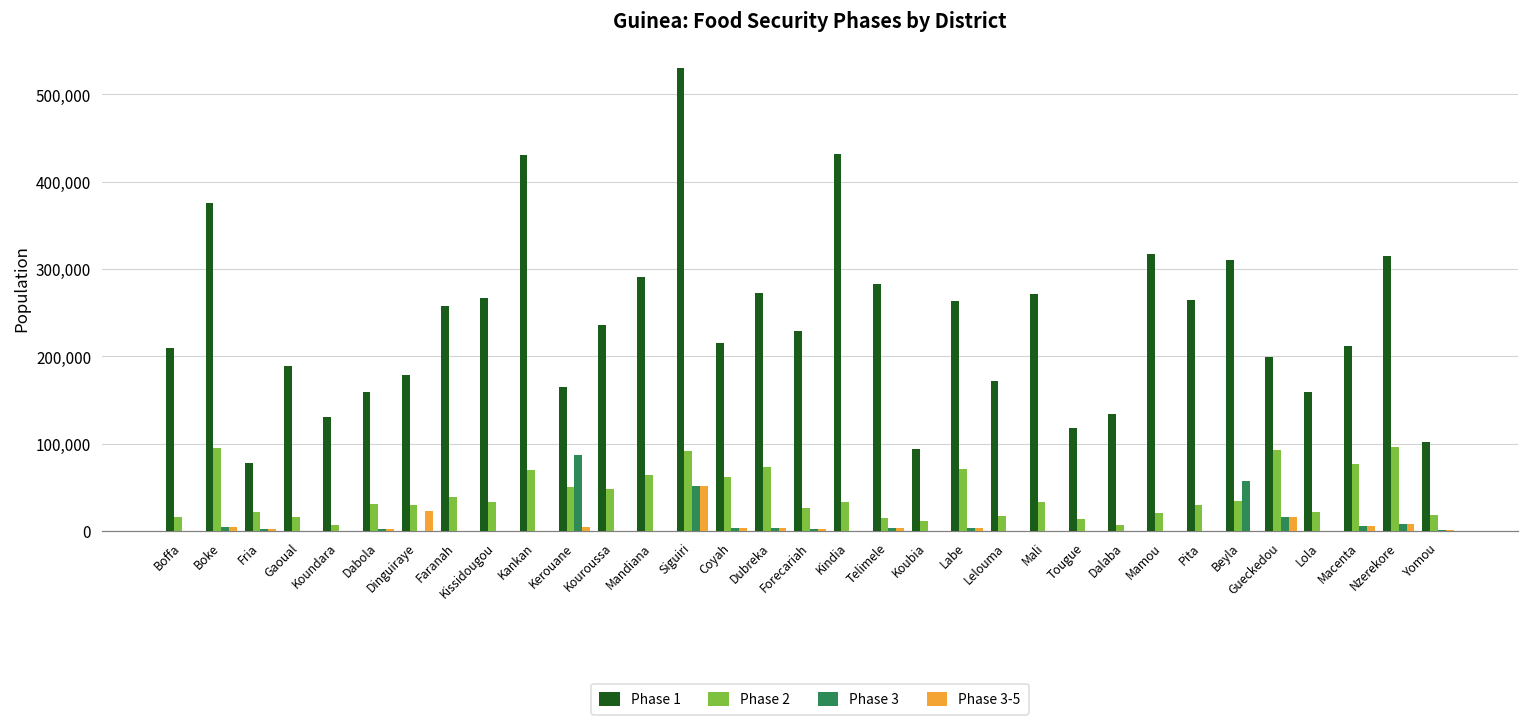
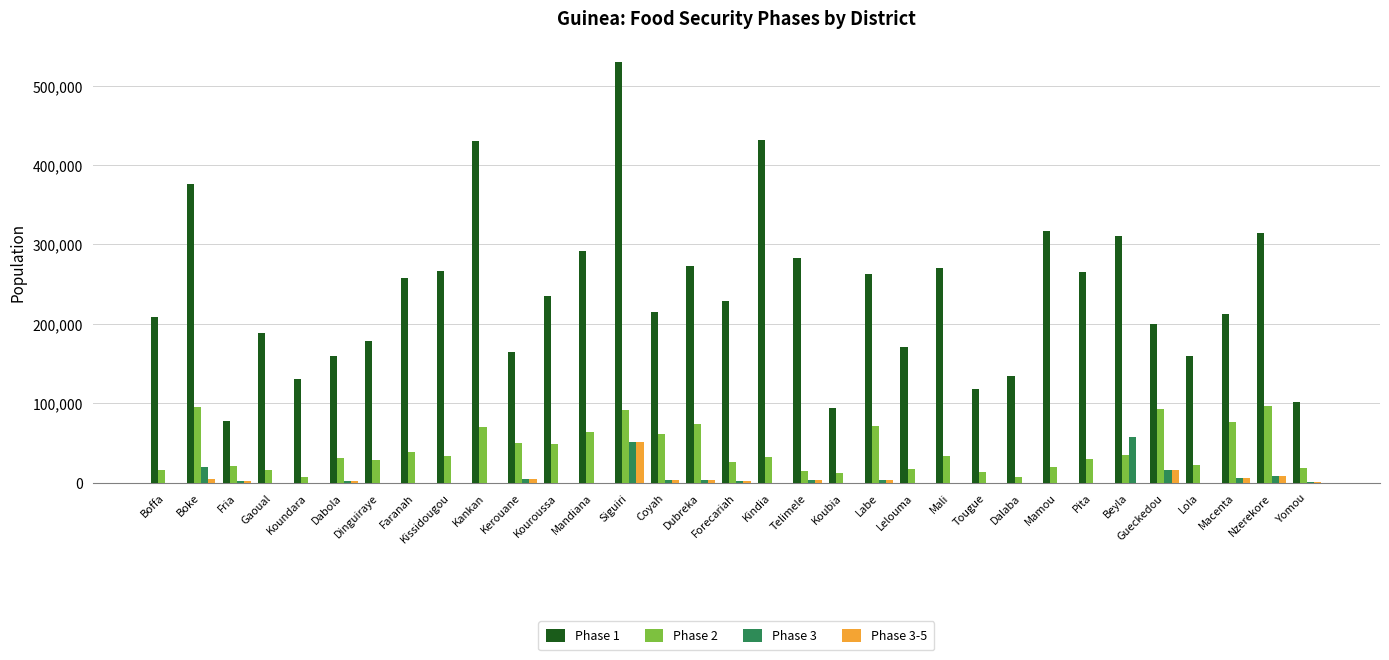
  {
    "Phase 1": {
      "Boffa": "210,000",
      "Boke": "380,000",
      "Fria": "80,000",
      "Gaoual": "190,000",
      "Koundara": "130,000",
      "Dabola": "160,000",
      "Dinguiraye": "180,000",
      "Faranah": "260,000",
      "Kissidougou": "270,000",
      "Kankan": "430,000",
      "Kerouane": "160,000",
      "Kouroussa": "240,000",
      "Mandiana": "290,000",
      "Siguiri": "530,000",
      "Coyah": "210,000",
      "Dubreka": "270,000",
      "Forecariah": "230,000",
      "Kindia": "430,000",
      "Telimele": "280,000",
      "Koubia": "90,000",
      "Labe": "260,000",
      "Lelouma": "170,000",
      "Mali": "270,000",
      "Tougue": "120,000",
      "Dalaba": "130,000",
      "Mamou": "320,000",
      "Pita": "260,000",
      "Beyla": "310,000",
      "Gueckedou": "200,000",
      "Lola": "160,000",
      "Macenta": "210,000",
      "Nzerekore": "310,000",
      "Yomou": "100,000"
    },
    "Phase 2": {
      "Boffa": "20,000",
      "Boke": "100,000",
      "Fria": "20,000",
      "Gaoual": "20,000",
      "Koundara": "10,000",
      "Dabola": "30,000",
      "Dinguiraye": "30,000",
      "Faranah": "40,000",
      "Kissidougou": "30,000",
      "Kankan": "70,000",
      "Kerouane": "50,000",
      "Kouroussa": "50,000",
      "Mandiana": "60,000",
      "Siguiri": "90,000",
      "Coyah": "60,000",
      "Dubreka": "70,000",
      "Forecariah": "30,000",
      "Kindia": "30,000",
      "Telimele": "20,000",
      "Koubia": "10,000",
      "Labe": "70,000",
      "Lelouma": "20,000",
      "Mali": "30,000",
      "Tougue": "10,000",
      "Dalaba": "10,000",
      "Mamou": "20,000",
      "Pita": "30,000",
      "Beyla": "30,000",
      "Gueckedou": "90,000",
      "Lola": "20,000",
      "Macenta": "80,000",
      "Nzerekore": "100,000",
      "Yomou": "20,000"
    },
    "Phase 3": {
      "Boffa": "0",
-     "Boke": "0",
+     "Boke": "20,000",
      "Gaoual": "0",
      "Koundara": "0",
      "Dinguiraye": "0",
      "Faranah": "0",
      "Kissidougou": "0",
      "Kankan": "0",
-     "Kerouane": "90,000",
+     "Kerouane": "0",
      "Kouroussa": "0",
      "Mandiana": "0",
      "Siguiri": "50,000",
      "Dubreka": "0",
      "Kindia": "0",
      "Koubia": "0",
      "Labe": "0",
      "Lelouma": "0",
      "Mali": "0",
      "Tougue": "0",
      "Dalaba": "0",
      "Mamou": "0",
      "Pita": "0",
      "Beyla": "60,000",
      "Gueckedou": "20,000",
      "Lola": "0",
      "Macenta": "10,000",
      "Nzerekore": "10,000"
    },
    "Phase 3-5": {
      "Boffa": "0",
      "Boke": "0",
      "Gaoual": "0",
      "Koundara": "0",
-     "Dinguiraye": "20,000",
+     "Dinguiraye": "0",
      "Faranah": "0",
      "Kissidougou": "0",
      "Kankan": "0",
      "Kerouane": "0",
      "Kouroussa": "0",
      "Mandiana": "0",
      "Siguiri": "50,000",
      "Dubreka": "0",
      "Kindia": "0",
      "Koubia": "0",
      "Labe": "0",
      "Lelouma": "0",
      "Mali": "0",
      "Tougue": "0",
      "Dalaba": "0",
      "Mamou": "0",
      "Pita": "0",
      "Beyla": "0",
      "Gueckedou": "20,000",
      "Lola": "0",
      "Macenta": "10,000",
      "Nzerekore": "10,000"
    }
  }
